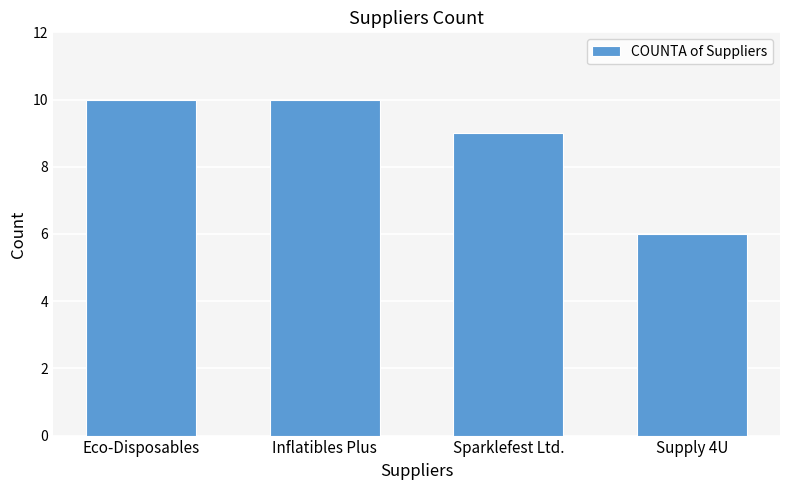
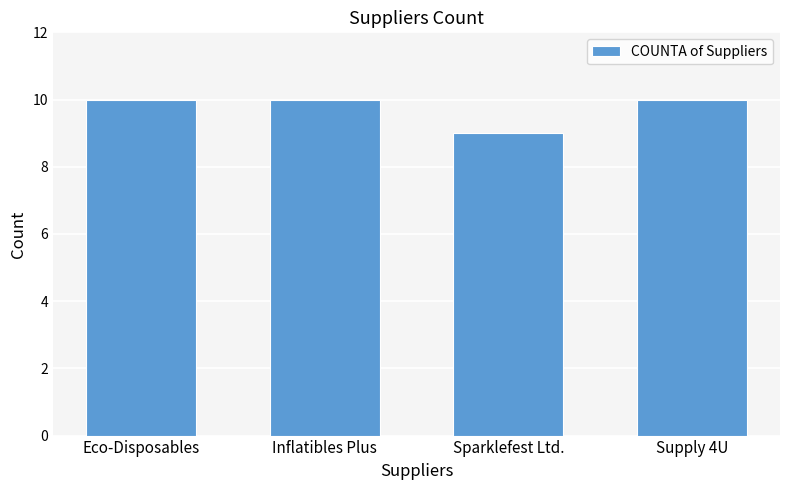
  {
    "Eco-Disposables": 10,
    "Inflatibles Plus": 10,
    "Sparklefest Ltd.": 9,
-   "Supply 4U": 6
+   "Supply 4U": 10
  }
